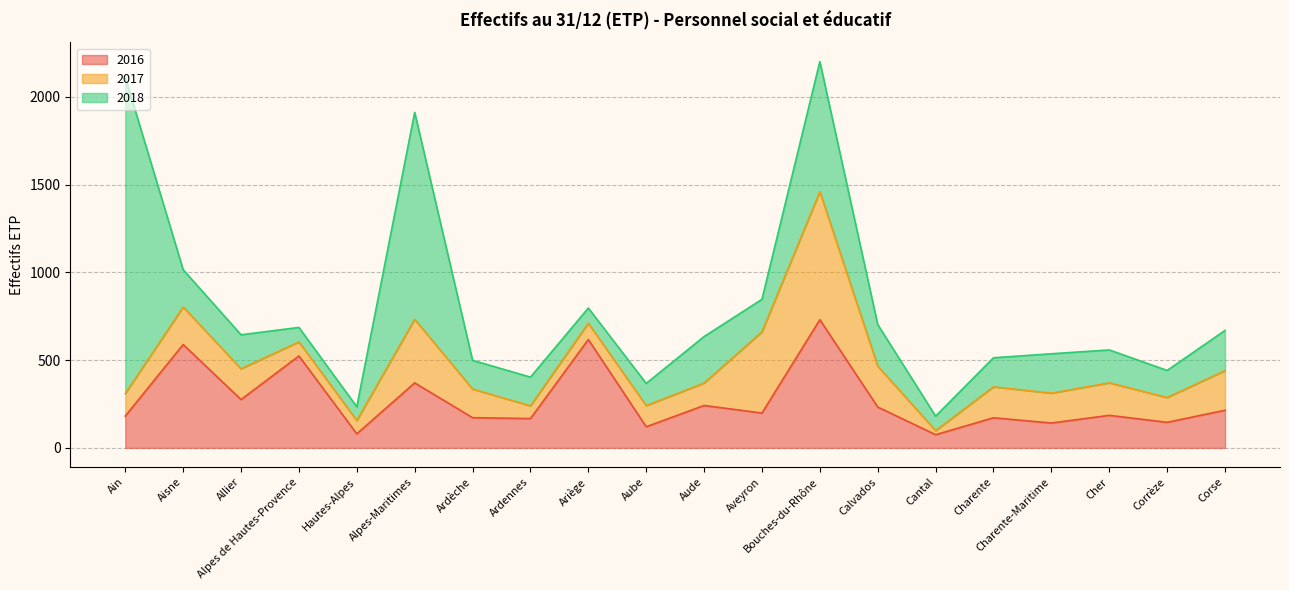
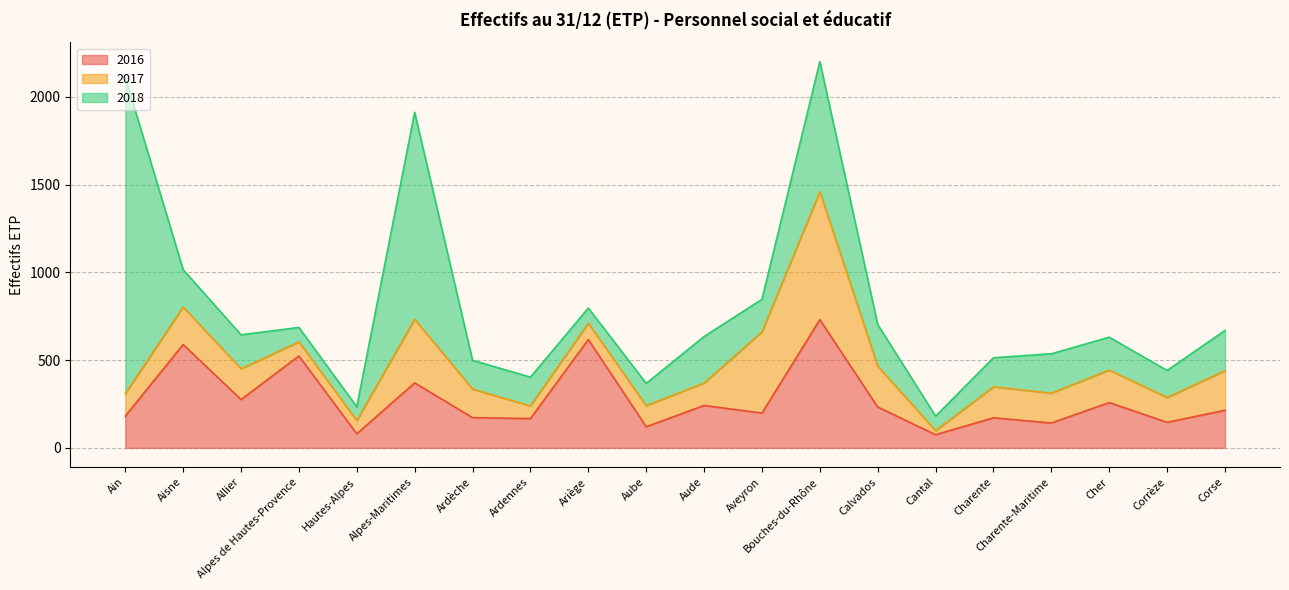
  {
    "2016": {
      "Ain": 180,
      "Aisne": 590,
      "Allier": 280,
      "Alpes de Hautes-Provence": 520,
      "Hautes-Alpes": 80,
      "Alpes-Maritimes": 370,
      "Ardèche": 170,
      "Ardennes": 170,
      "Ariège": 620,
      "Aube": 120,
      "Aude": 240,
      "Aveyron": 200,
      "Bouches-du-Rhône": 730,
      "Calvados": 230,
      "Cantal": 80,
      "Charente": 170,
      "Charente-Maritime": 140,
-     "Cher": 190,
+     "Cher": 260,
      "Corrèze": 150,
      "Corse": 210
    },
    "2017": {
      "Ain": 130,
      "Aisne": 210,
      "Allier": 180,
      "Alpes de Hautes-Provence": 80,
      "Hautes-Alpes": 80,
      "Alpes-Maritimes": 360,
      "Ardèche": 160,
      "Ardennes": 70,
      "Ariège": 90,
      "Aube": 120,
      "Aude": 130,
      "Aveyron": 460,
      "Bouches-du-Rhône": 730,
      "Calvados": 230,
      "Cantal": 20,
      "Charente": 180,
      "Charente-Maritime": 170,
      "Cher": 190,
      "Corrèze": 140,
      "Corse": 230
    },
    "2018": {
      "Aisne": 210,
      "Allier": 190,
      "Alpes de Hautes-Provence": 80,
      "Hautes-Alpes": 80,
      "Alpes-Maritimes": 1180,
      "Ardèche": 160,
      "Ardennes": 160,
      "Ariège": 90,
      "Aube": 130,
      "Aude": 260,
      "Aveyron": 190,
      "Bouches-du-Rhône": 740,
      "Calvados": 240,
      "Cantal": 80,
      "Charente": 170,
      "Charente-Maritime": 220,
      "Cher": 190,
      "Corrèze": 150,
      "Corse": 230
    }
  }
